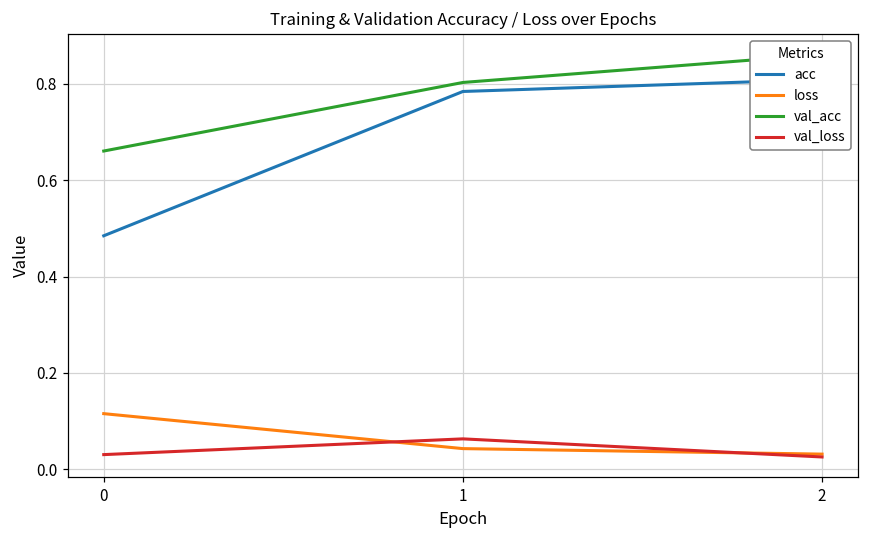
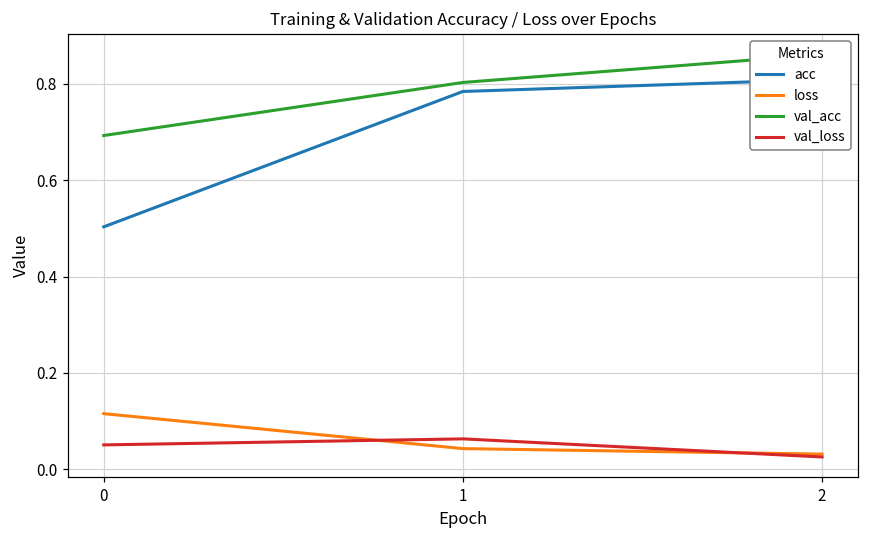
  {
    "acc": {
-     "0": 0.48,
+     "0": 0.50,
      "1": 0.78
    },
    "loss": {
      "0": 0.12,
      "1": 0.04,
      "2": 0.03
    },
    "val_acc": {
-     "0": 0.66,
+     "0": 0.69,
      "1": 0.80
    },
    "val_loss": {
-     "0": 0.03,
+     "0": 0.05,
      "1": 0.06,
      "2": 0.03
    }
  }
